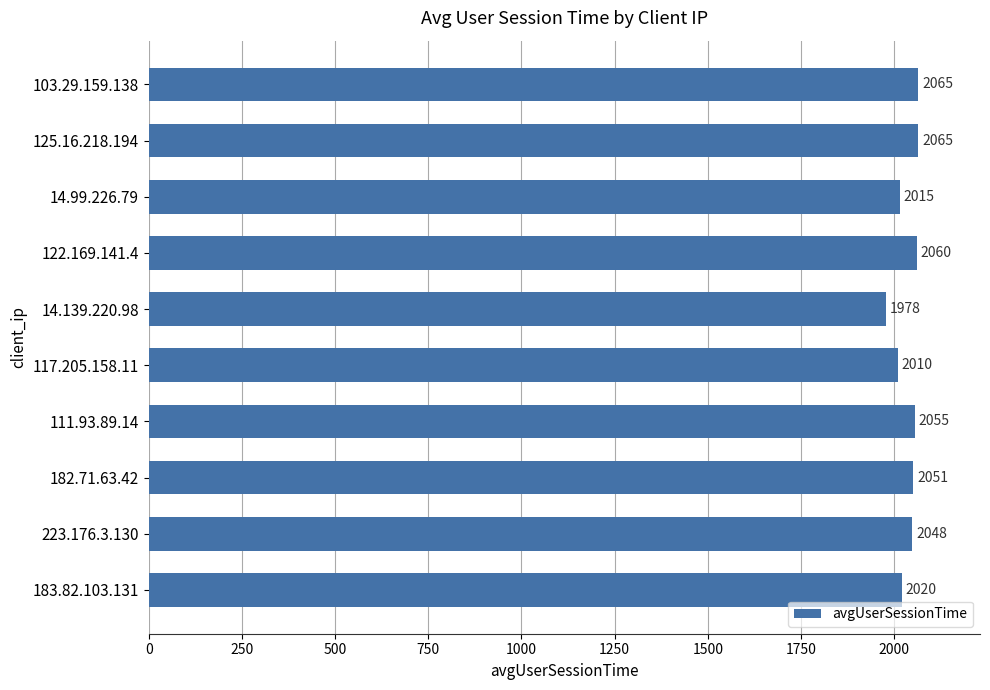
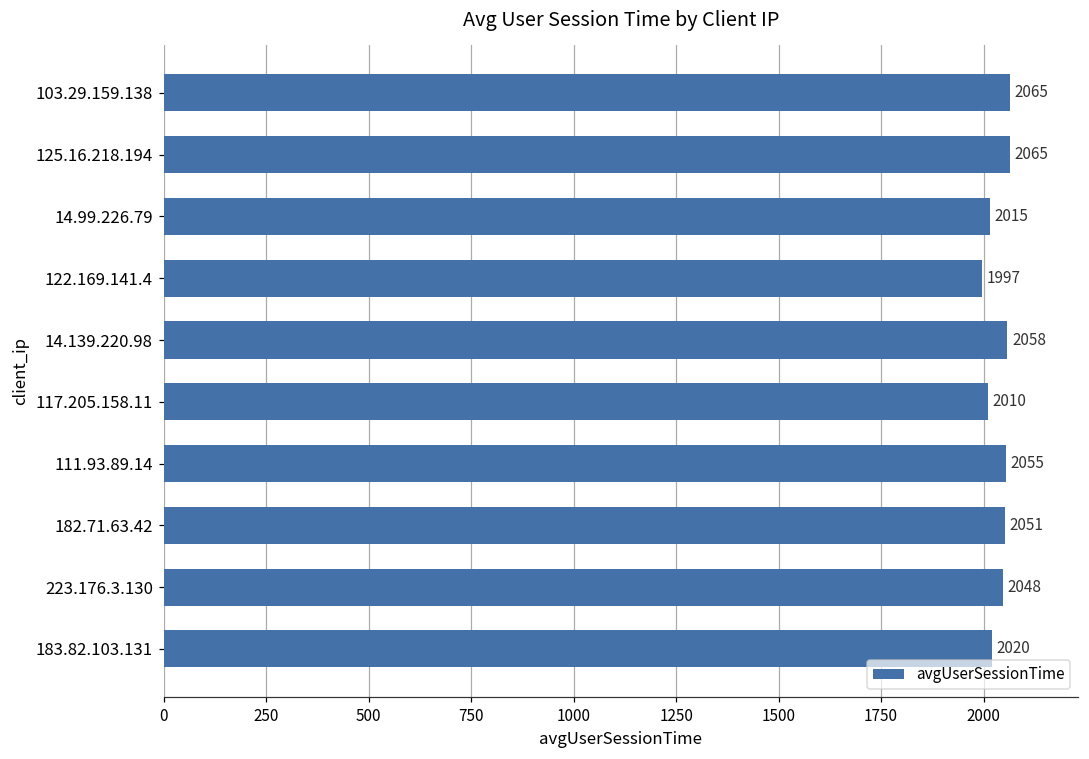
  {
    "103.29.159.138": 2065,
    "125.16.218.194": 2065,
    "14.99.226.79": 2015,
-   "122.169.141.4": 2060,
-   "14.139.220.98": 1978,
+   "122.169.141.4": 1997,
+   "14.139.220.98": 2058,
    "117.205.158.11": 2010,
    "111.93.89.14": 2055,
    "182.71.63.42": 2051,
    "223.176.3.130": 2048,
    "183.82.103.131": 2020
  }
